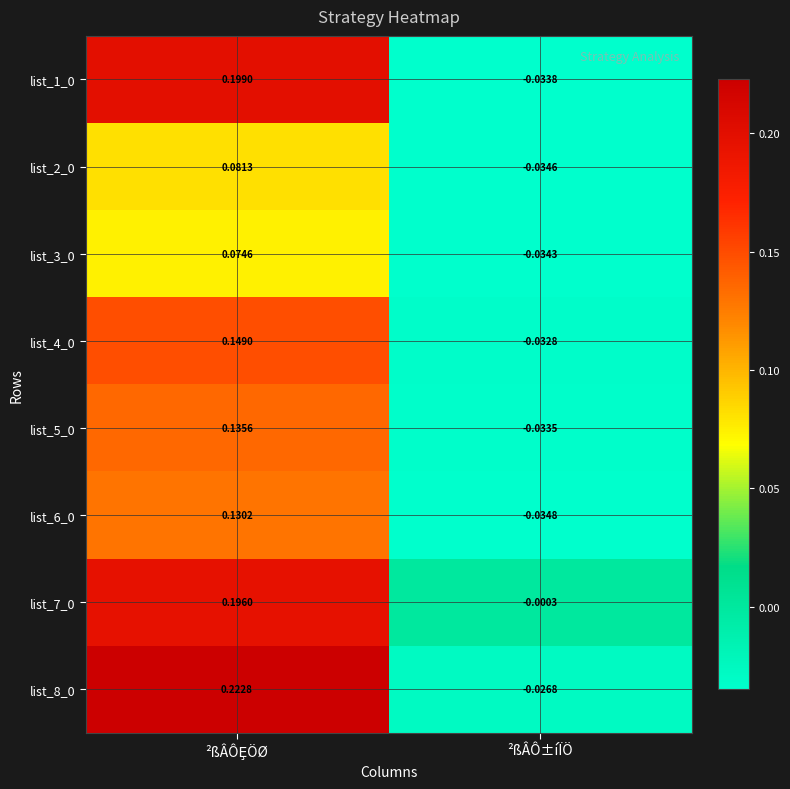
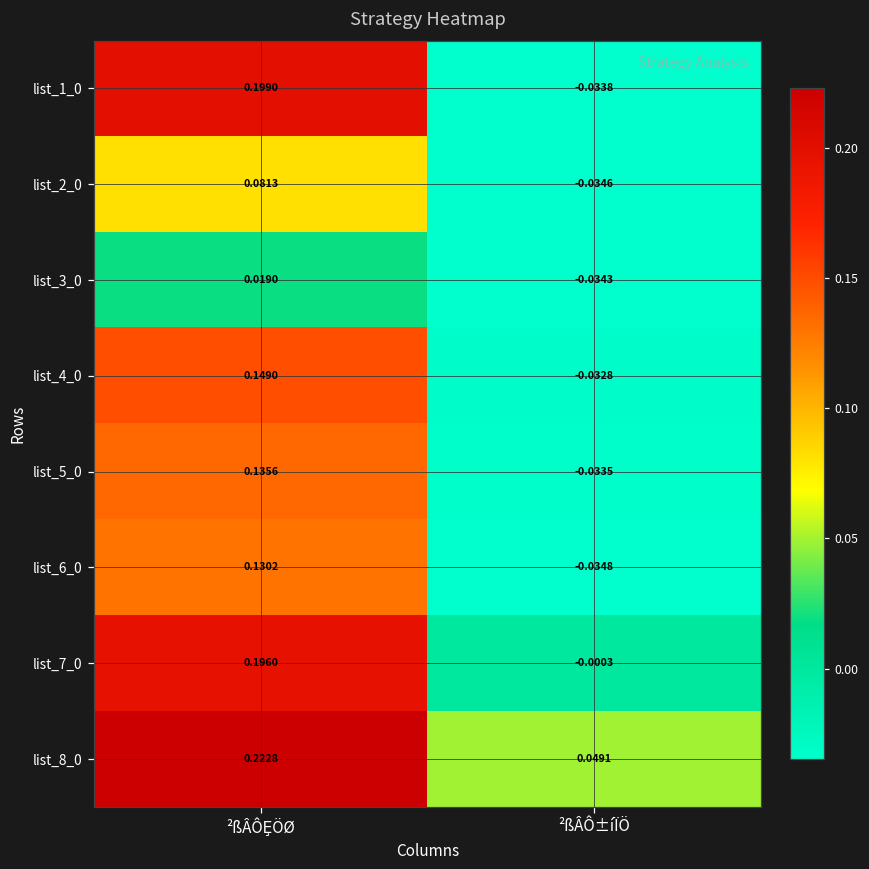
  {
    "list_1_0": {
      "²ßÂÔȨÖØ": 0.1990
    },
    "list_2_0": {
      "²ßÂÔȨÖØ": 0.0813,
      "²ßÂÔ±íÏÖ": -0.0346
    },
    "list_3_0": {
-     "²ßÂÔȨÖØ": 0.0746,
+     "²ßÂÔȨÖØ": 0.0190,
      "²ßÂÔ±íÏÖ": -0.0343
    },
    "list_4_0": {
      "²ßÂÔȨÖØ": 0.1490,
      "²ßÂÔ±íÏÖ": -0.0328
    },
    "list_5_0": {
      "²ßÂÔȨÖØ": 0.1356,
      "²ßÂÔ±íÏÖ": -0.0335
    },
    "list_6_0": {
      "²ßÂÔȨÖØ": 0.1302,
      "²ßÂÔ±íÏÖ": -0.0348
    },
    "list_7_0": {
      "²ßÂÔȨÖØ": 0.1960,
      "²ßÂÔ±íÏÖ": -0.0003
    },
    "list_8_0": {
      "²ßÂÔȨÖØ": 0.2228,
-     "²ßÂÔ±íÏÖ": -0.0268
+     "²ßÂÔ±íÏÖ": 0.0491
    }
  }
